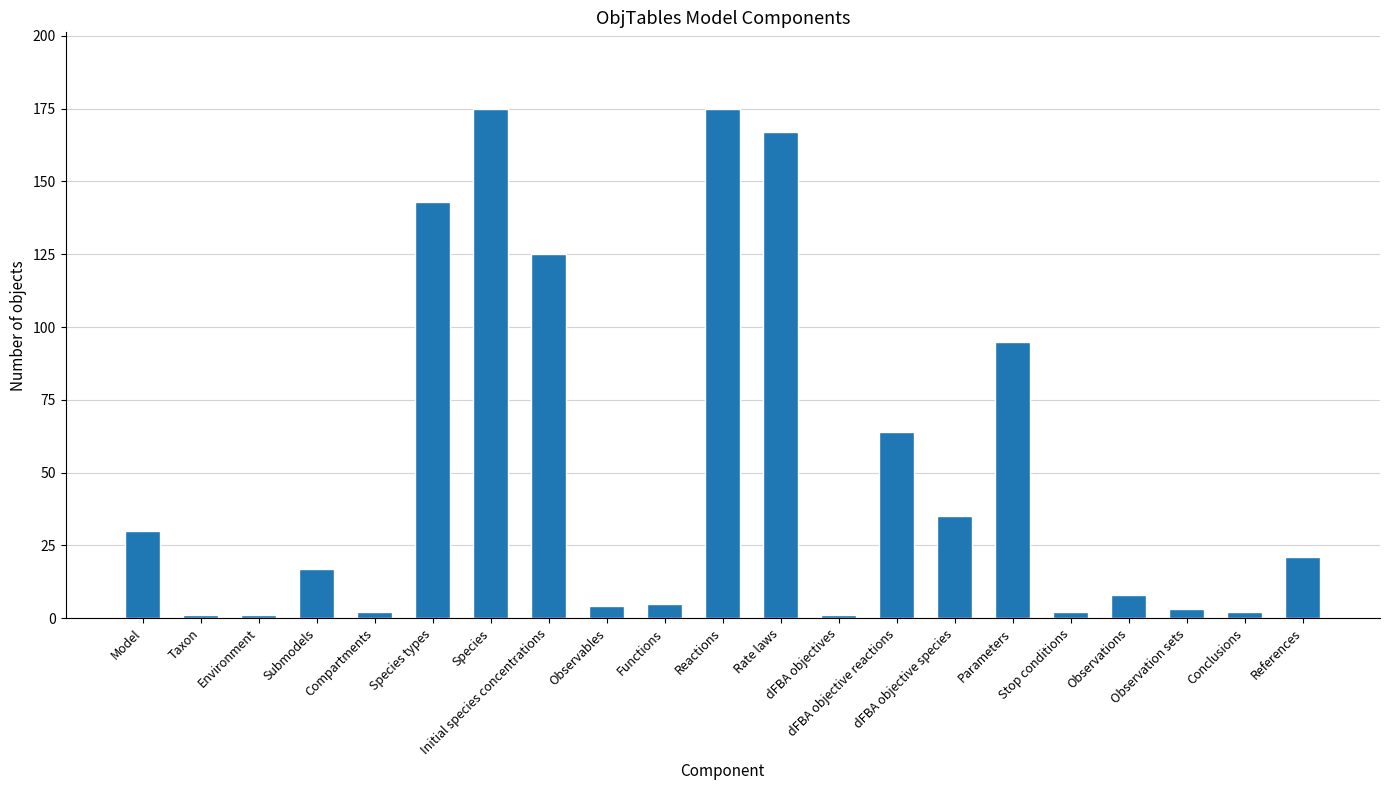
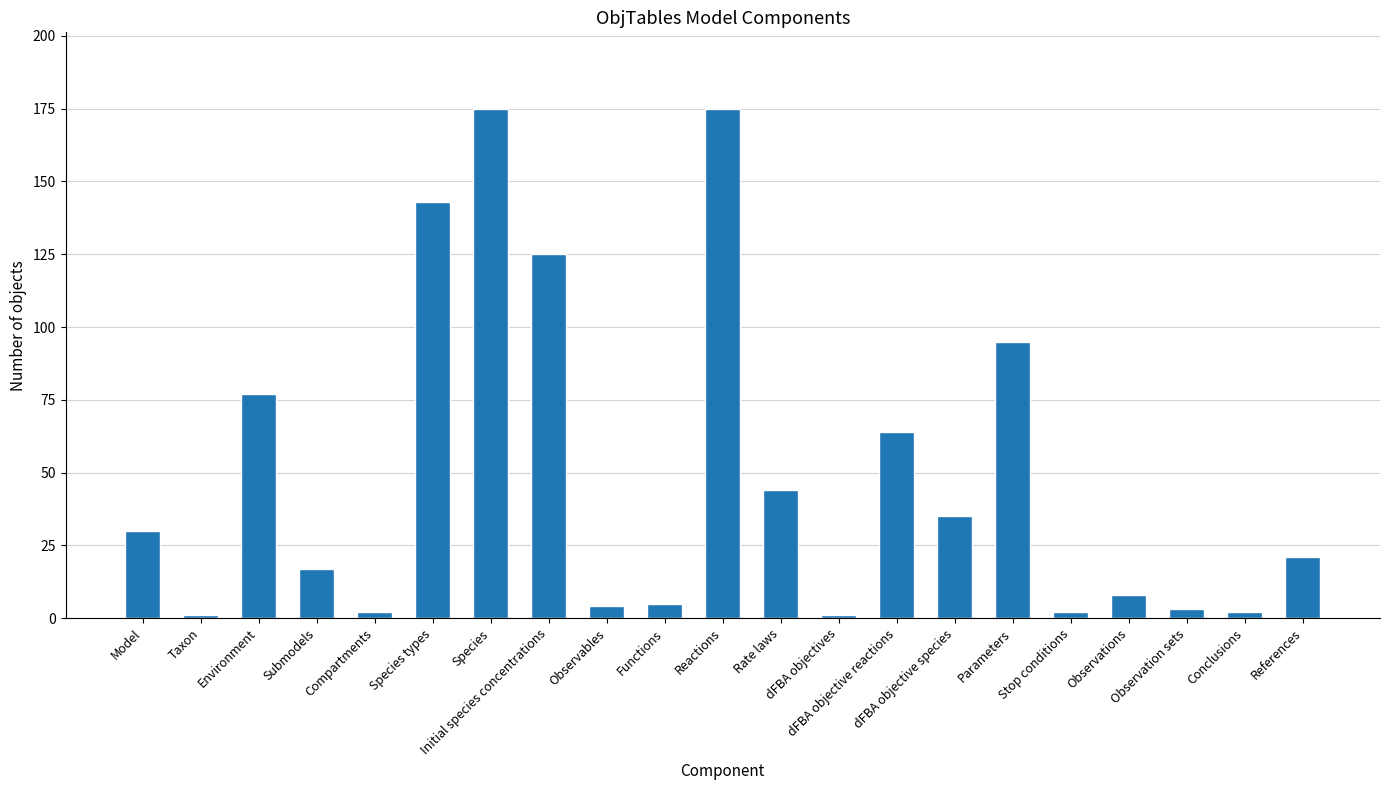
  {
    "Model": 30,
    "Taxon": 1,
-   "Environment": 1,
+   "Environment": 77,
    "Submodels": 17,
    "Compartments": 2,
    "Species types": 143,
    "Species": 175,
    "Initial species concentrations": 125,
    "Observables": 4,
    "Functions": 5,
    "Reactions": 175,
-   "Rate laws": 167,
+   "Rate laws": 44,
    "dFBA objectives": 1,
    "dFBA objective reactions": 64,
    "dFBA objective species": 35,
    "Parameters": 95,
    "Stop conditions": 2,
    "Observations": 8,
    "Observation sets": 3,
    "Conclusions": 2,
    "References": 21
  }
